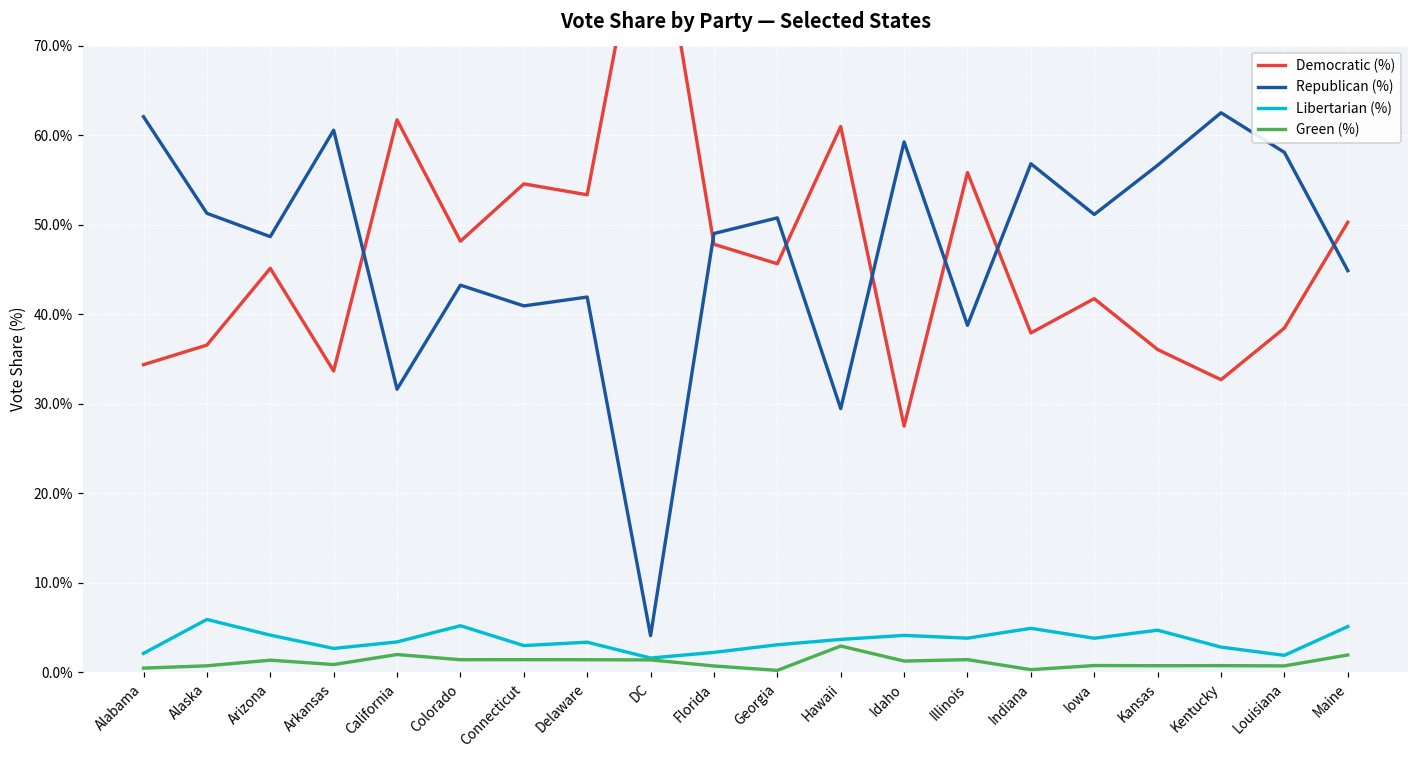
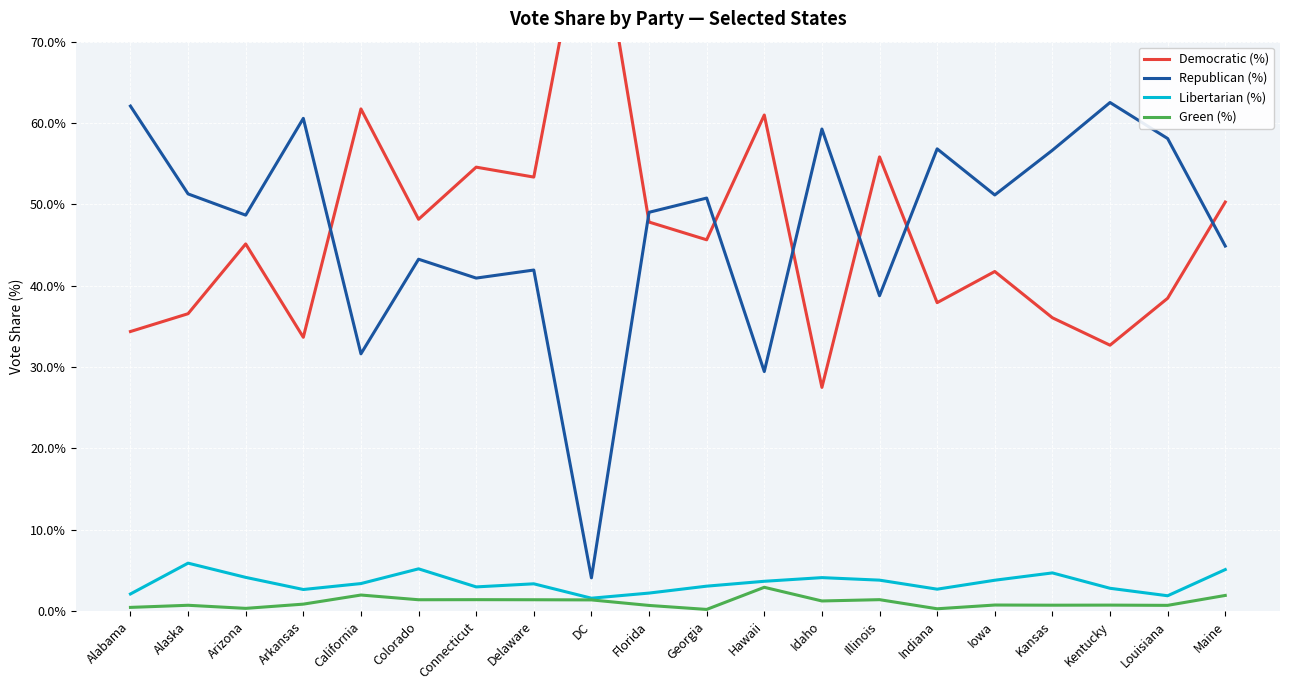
  {
    "Democratic (%)": {
      "Alabama": "34%",
      "Alaska": "37%",
      "Arizona": "45%",
      "Arkansas": "34%",
      "California": "62%",
      "Colorado": "48%",
      "Connecticut": "55%",
      "Delaware": "53%",
      "Florida": "48%",
      "Georgia": "46%",
      "Hawaii": "61%",
      "Idaho": "27%",
      "Illinois": "56%",
      "Indiana": "38%",
      "Iowa": "42%",
      "Kansas": "36%",
      "Kentucky": "33%",
      "Louisiana": "38%",
      "Maine": "50%"
    },
    "Republican (%)": {
      "Alabama": "62%",
      "Alaska": "51%",
      "Arizona": "49%",
      "Arkansas": "61%",
      "California": "32%",
      "Colorado": "43%",
      "Connecticut": "41%",
      "Delaware": "42%",
      "DC": "4%",
      "Florida": "49%",
      "Georgia": "51%",
      "Hawaii": "29%",
      "Idaho": "59%",
      "Illinois": "39%",
      "Indiana": "57%",
      "Iowa": "51%",
      "Kansas": "57%",
      "Kentucky": "63%",
      "Louisiana": "58%",
      "Maine": "45%"
    },
    "Libertarian (%)": {
      "Alabama": "2%",
      "Alaska": "6%",
      "Arizona": "4%",
      "Arkansas": "3%",
      "California": "3%",
      "Colorado": "5%",
      "Connecticut": "3%",
      "Delaware": "3%",
      "Florida": "2%",
      "Georgia": "3%",
      "Hawaii": "4%",
      "Idaho": "4%",
      "Illinois": "4%",
-     "Indiana": "5%",
+     "Indiana": "3%",
      "Iowa": "4%",
      "Kansas": "5%",
      "Kentucky": "3%",
      "Louisiana": "2%",
      "Maine": "5%"
    },
    "Green (%)": {
      "Alabama": "0%",
      "Alaska": "1%",
-     "Arizona": "1%",
+     "Arizona": "0%",
      "Arkansas": "1%",
      "California": "2%",
      "Colorado": "1%",
      "Connecticut": "1%",
      "Delaware": "1%",
      "Florida": "1%",
      "Georgia": "0%",
      "Hawaii": "3%",
      "Idaho": "1%",
      "Illinois": "1%",
      "Indiana": "0%",
      "Iowa": "1%",
      "Kansas": "1%",
      "Kentucky": "1%",
      "Louisiana": "1%",
      "Maine": "2%"
    }
  }
